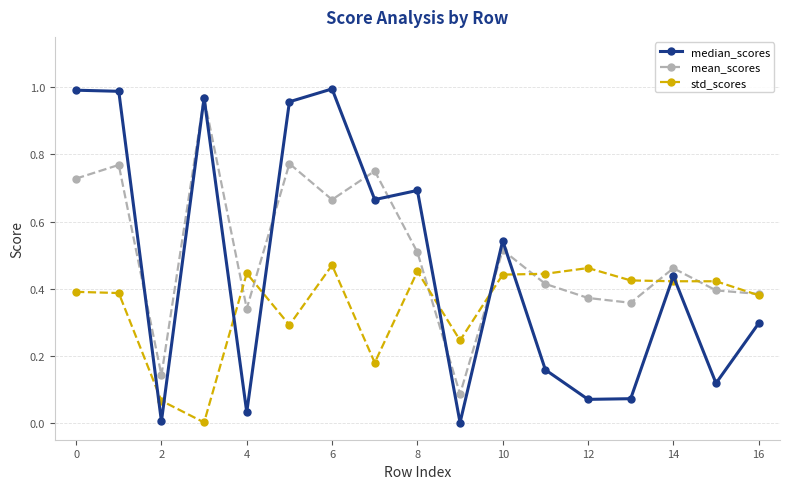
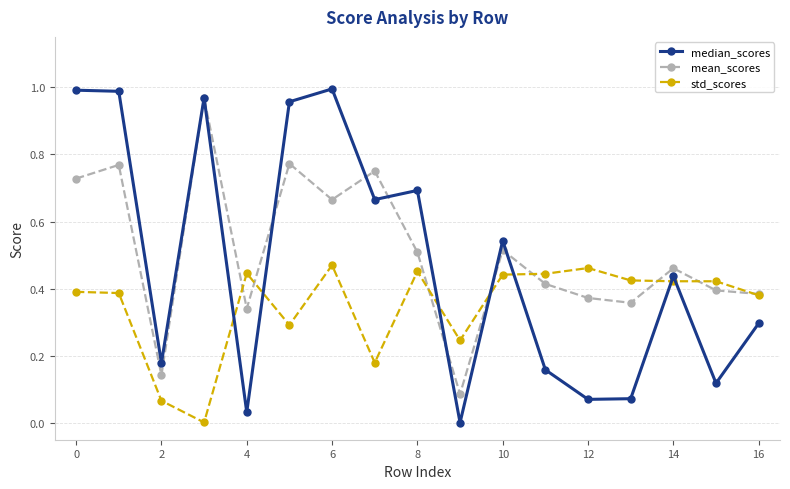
  {
    "median_scores": {
      "0": 0.99,
-     "2": 0.00,
+     "2": 0.18,
      "4": 0.03,
      "6": 1.00,
      "8": 0.69,
      "10": 0.54,
      "12": 0.07,
      "14": 0.44,
      "16": 0.30
    },
    "mean_scores": {
      "0": 0.73,
      "2": 0.14,
      "4": 0.34,
      "6": 0.67,
      "8": 0.51,
      "10": 0.51,
      "12": 0.37,
      "14": 0.46
    },
    "std_scores": {
      "0": 0.39,
      "2": 0.07,
      "4": 0.45,
      "6": 0.47,
      "8": 0.45,
      "10": 0.44,
      "12": 0.46,
      "14": 0.42
    }
  }
